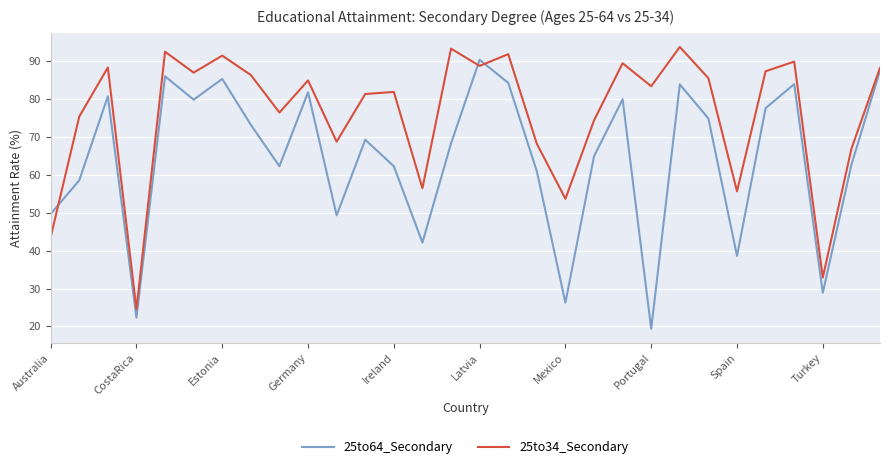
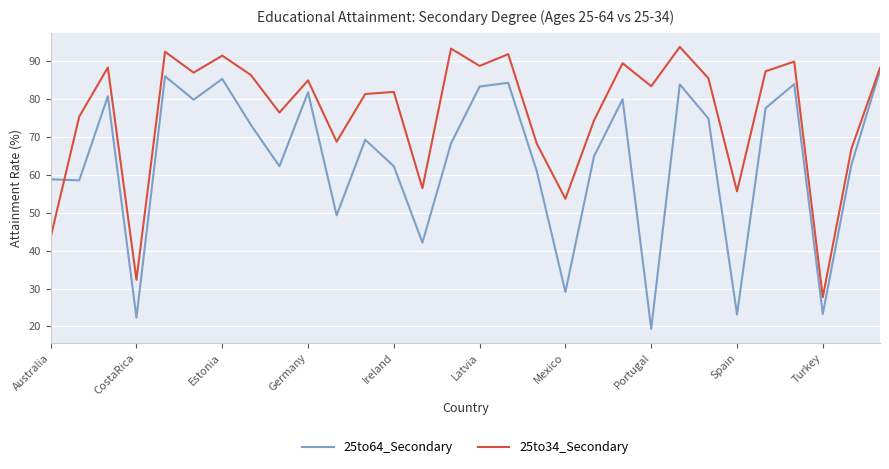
  {
    "25to64_Secondary": {
-     "Australia": 50,
+     "Australia": 59,
      "CostaRica": 22,
      "Estonia": 85,
      "Germany": 82,
      "Ireland": 62,
-     "Latvia": 90,
-     "Mexico": 26,
+     "Latvia": 83,
+     "Mexico": 29,
      "Portugal": 19,
-     "Spain": 39,
-     "Turkey": 29
+     "Spain": 23,
+     "Turkey": 23
    },
    "25to34_Secondary": {
      "Australia": 44,
-     "CostaRica": 25,
+     "CostaRica": 32,
      "Estonia": 91,
      "Germany": 85,
      "Ireland": 82,
      "Latvia": 89,
      "Mexico": 54,
      "Portugal": 83,
      "Spain": 56,
-     "Turkey": 33
+     "Turkey": 28
    }
  }
